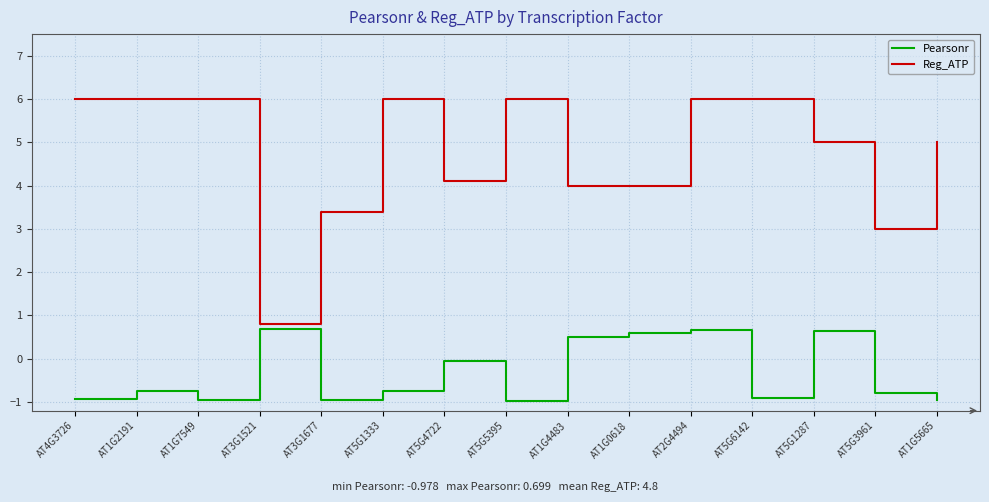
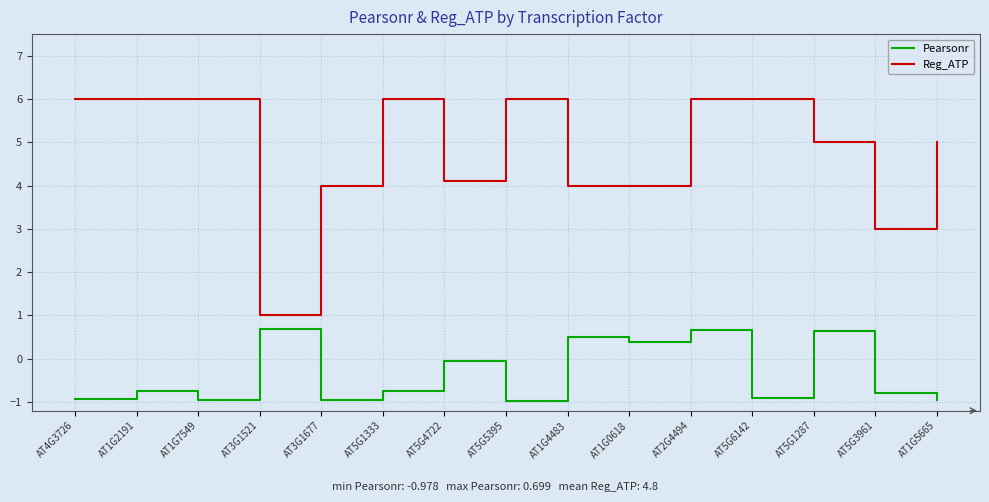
  {
    "Pearsonr": {
      "AT4G3726": -0.9,
      "AT1G2191": -0.7,
      "AT1G7549": -0.9,
      "AT3G1521": 0.7,
      "AT3G1677": -1.0,
      "AT5G1333": -0.7,
      "AT5G4722": -0.1,
      "AT5G5395": -1.0,
      "AT1G4483": 0.5,
-     "AT1G0618": 0.6,
+     "AT1G0618": 0.4,
      "AT2G4494": 0.7,
      "AT5G6142": -0.9,
      "AT5G1287": 0.6,
      "AT5G3961": -0.8,
      "AT1G5665": -1.0
    },
    "Reg_ATP": {
      "AT4G3726": 6.0,
      "AT1G2191": 6.0,
      "AT1G7549": 6.0,
-     "AT3G1521": 0.8,
-     "AT3G1677": 3.4,
+     "AT3G1521": 1.0,
+     "AT3G1677": 4.0,
      "AT5G1333": 6.0,
      "AT5G4722": 4.1,
      "AT5G5395": 6.0,
      "AT1G4483": 4.0,
      "AT1G0618": 4.0,
      "AT2G4494": 6.0,
      "AT5G6142": 6.0,
      "AT5G1287": 5.0,
      "AT5G3961": 3.0,
      "AT1G5665": 5.0
    }
  }
